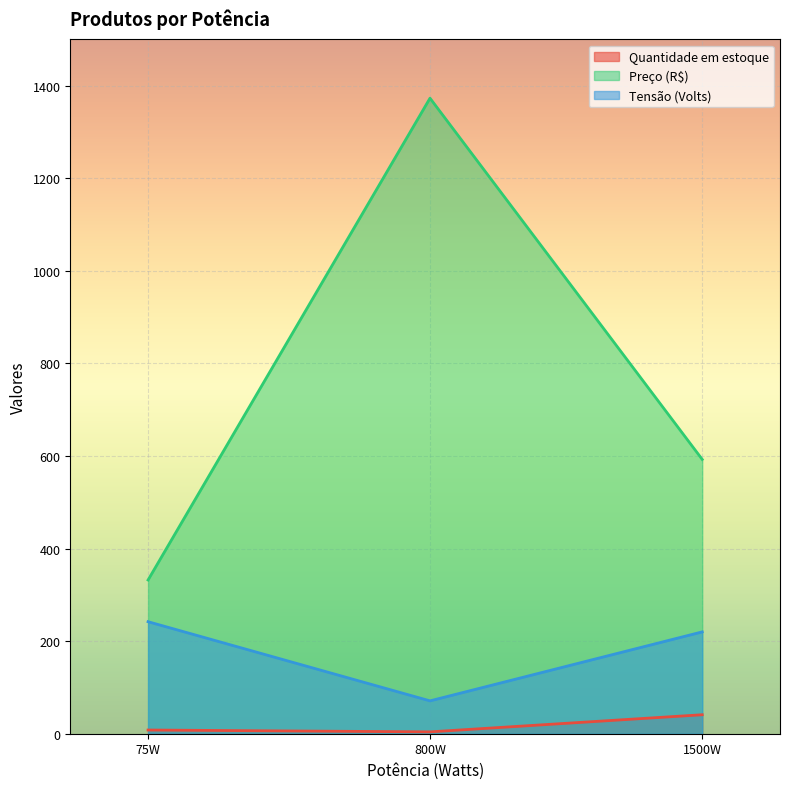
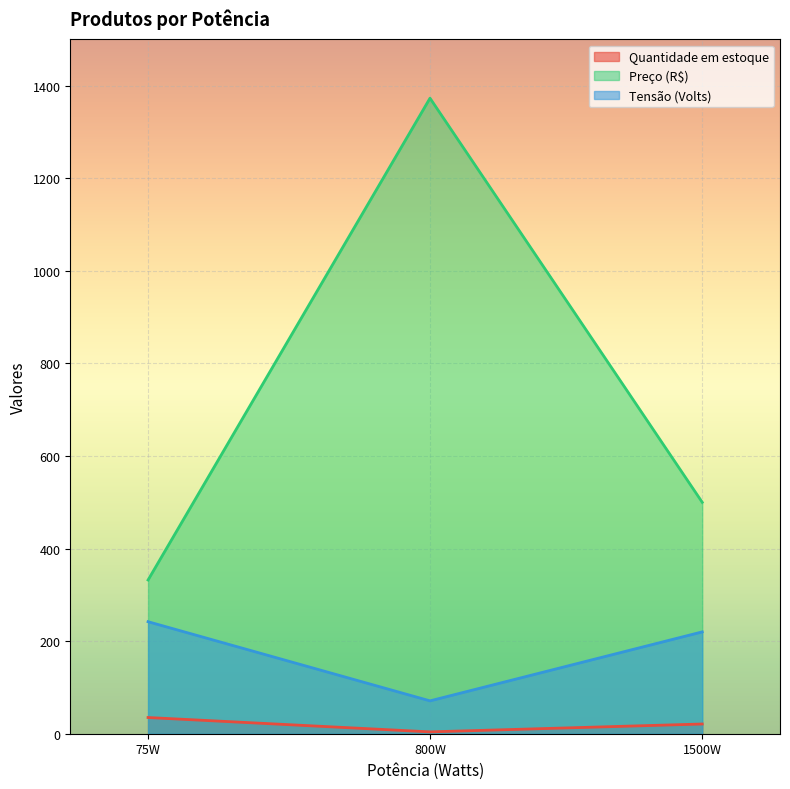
  {
    "Quantidade em estoque": {
-     "75W": 10,
+     "75W": 40,
      "800W": 0,
-     "1500W": 40
+     "1500W": 20
    },
    "Preço (R$)": {
      "75W": 330,
      "800W": 1370,
-     "1500W": 590
+     "1500W": 500
    },
    "Tensão (Volts)": {
      "75W": 240,
      "800W": 70,
      "1500W": 220
    }
  }
